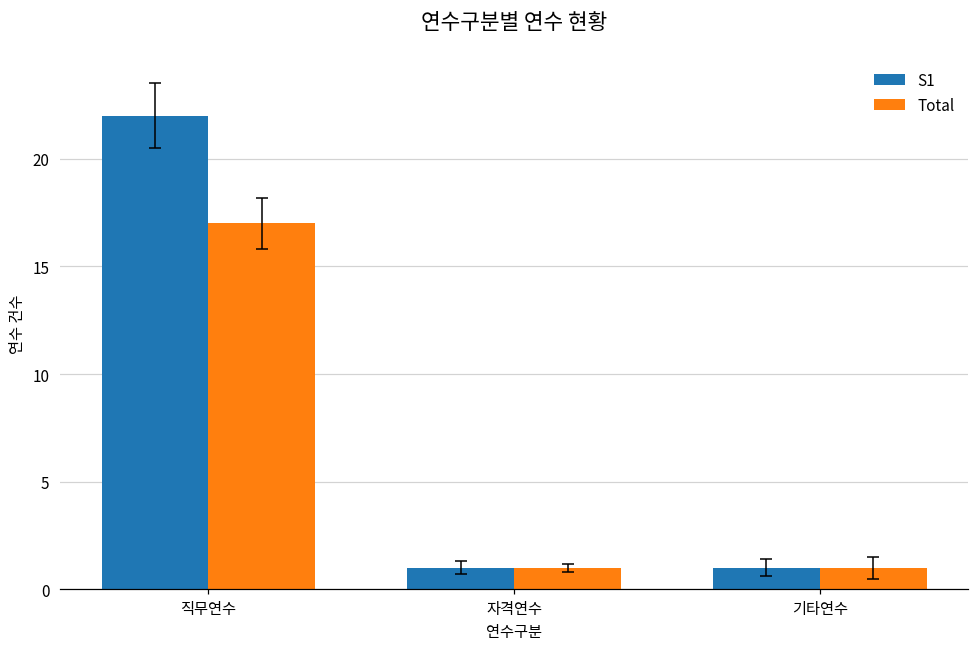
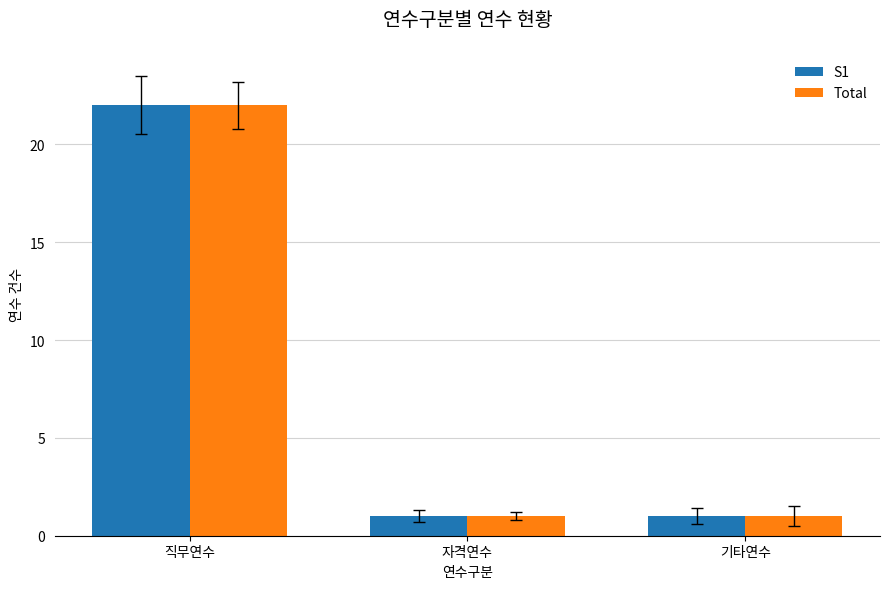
  {
    "Total": {
-     "직무연수": 17,
+     "직무연수": 22,
      "자격연수": 1,
      "기타연수": 1
    }
  }
